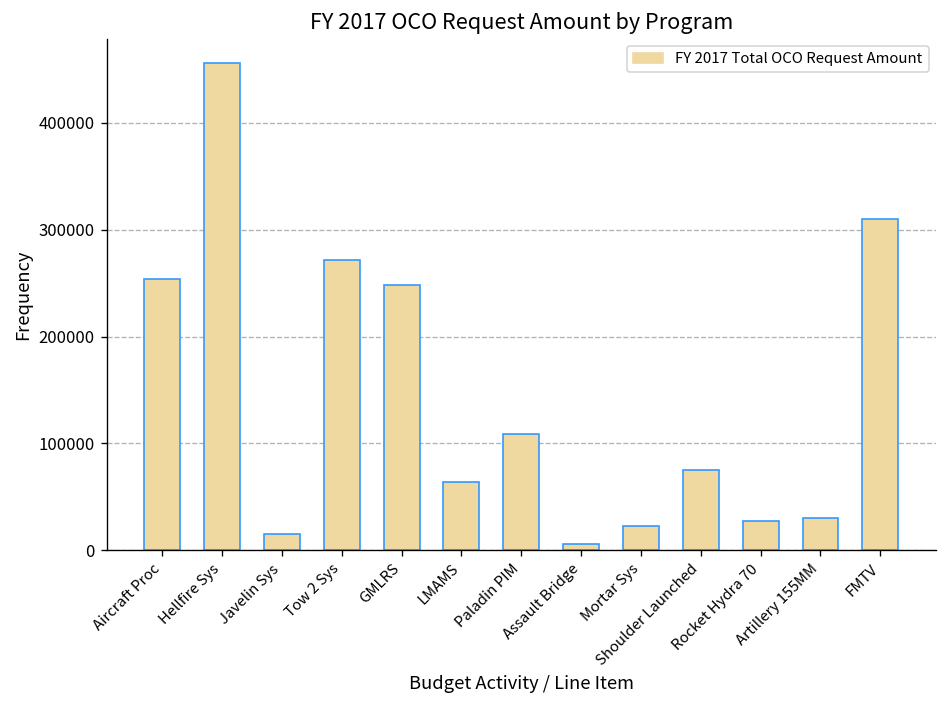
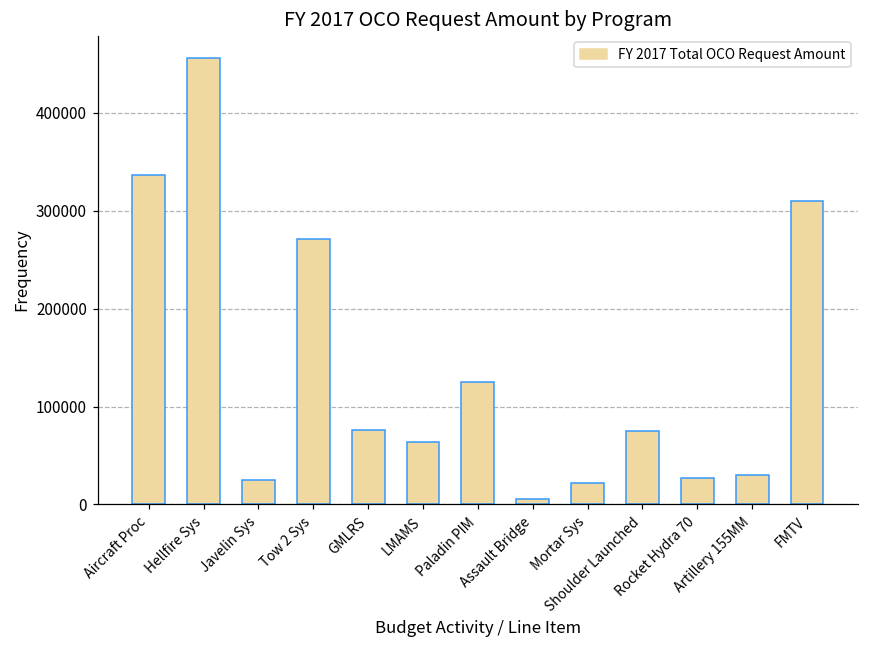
  {
-   "Aircraft Proc": 250000,
+   "Aircraft Proc": 340000,
    "Hellfire Sys": 460000,
-   "Javelin Sys": 20000,
+   "Javelin Sys": 30000,
    "Tow 2 Sys": 270000,
-   "GMLRS": 250000,
+   "GMLRS": 80000,
    "LMAMS": 60000,
-   "Paladin PIM": 110000,
+   "Paladin PIM": 130000,
    "Assault Bridge": 10000,
    "Mortar Sys": 20000,
    "Shoulder Launched": 80000,
    "Rocket Hydra 70": 30000,
    "Artillery 155MM": 30000,
    "FMTV": 310000
  }
